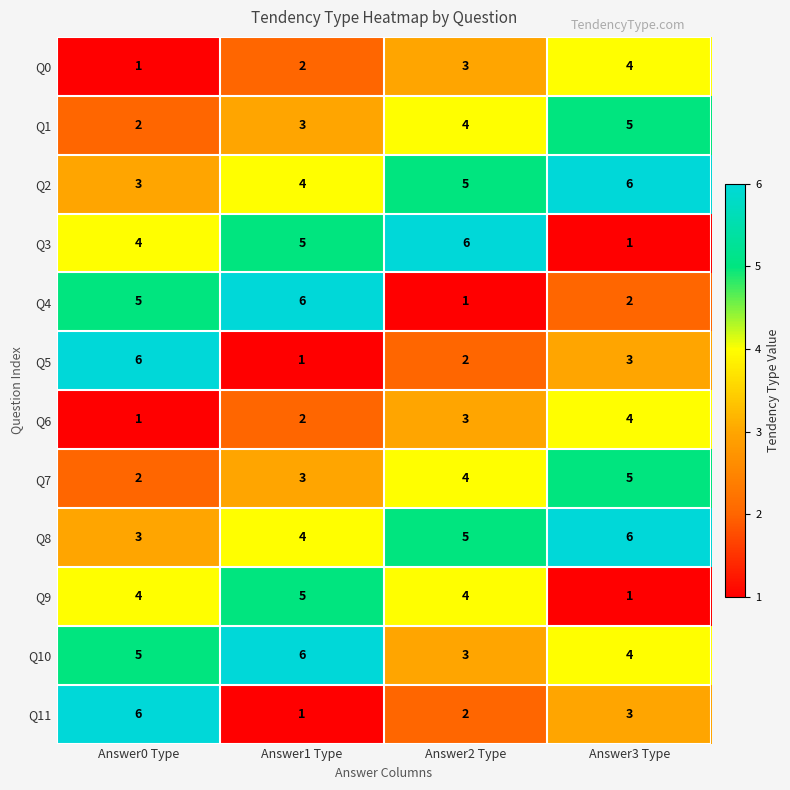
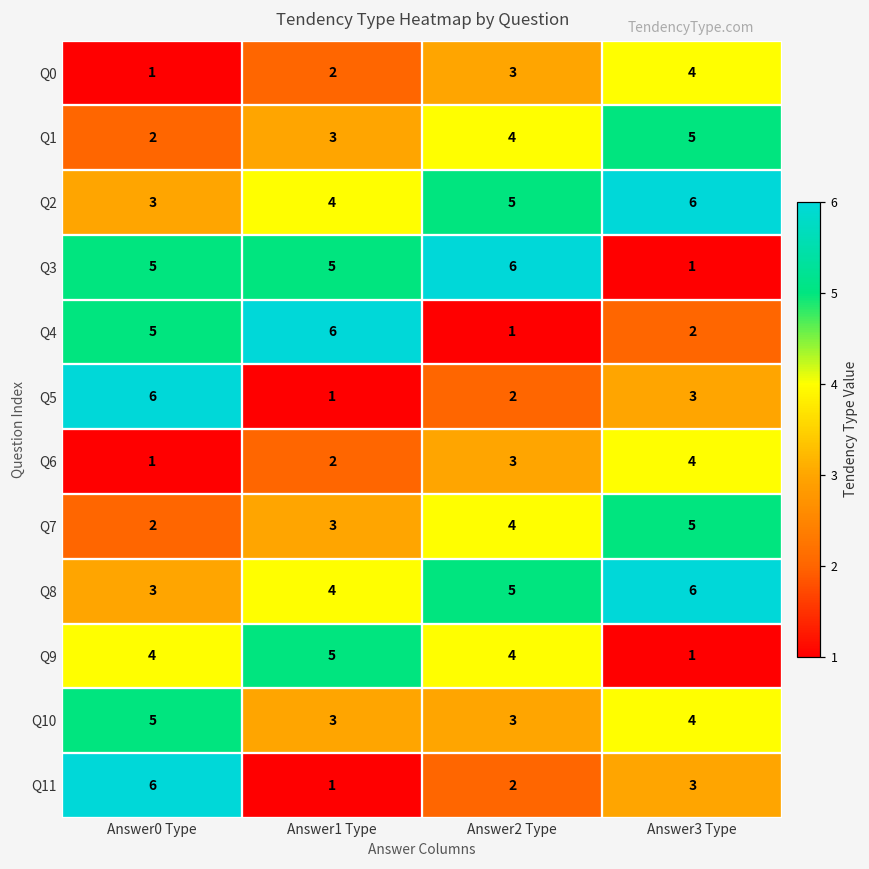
  {
    "Q0": {
      "Answer0 Type": 1,
      "Answer1 Type": 2,
      "Answer2 Type": 3,
      "Answer3 Type": 4
    },
    "Q1": {
      "Answer0 Type": 2,
      "Answer1 Type": 3,
      "Answer2 Type": 4,
      "Answer3 Type": 5
    },
    "Q2": {
      "Answer0 Type": 3,
      "Answer1 Type": 4,
      "Answer2 Type": 5,
      "Answer3 Type": 6
    },
    "Q3": {
-     "Answer0 Type": 4,
+     "Answer0 Type": 5,
      "Answer1 Type": 5,
      "Answer2 Type": 6,
      "Answer3 Type": 1
    },
    "Q4": {
      "Answer0 Type": 5,
      "Answer1 Type": 6,
      "Answer2 Type": 1,
      "Answer3 Type": 2
    },
    "Q5": {
      "Answer0 Type": 6,
      "Answer1 Type": 1,
      "Answer2 Type": 2,
      "Answer3 Type": 3
    },
    "Q6": {
      "Answer0 Type": 1,
      "Answer1 Type": 2,
      "Answer2 Type": 3,
      "Answer3 Type": 4
    },
    "Q7": {
      "Answer0 Type": 2,
      "Answer1 Type": 3,
      "Answer2 Type": 4,
      "Answer3 Type": 5
    },
    "Q8": {
      "Answer0 Type": 3,
      "Answer1 Type": 4,
      "Answer2 Type": 5,
      "Answer3 Type": 6
    },
    "Q9": {
      "Answer0 Type": 4,
      "Answer1 Type": 5,
      "Answer2 Type": 4,
      "Answer3 Type": 1
    },
    "Q10": {
      "Answer0 Type": 5,
-     "Answer1 Type": 6,
+     "Answer1 Type": 3,
      "Answer2 Type": 3,
      "Answer3 Type": 4
    },
    "Q11": {
      "Answer0 Type": 6,
      "Answer1 Type": 1,
      "Answer2 Type": 2,
      "Answer3 Type": 3
    }
  }
